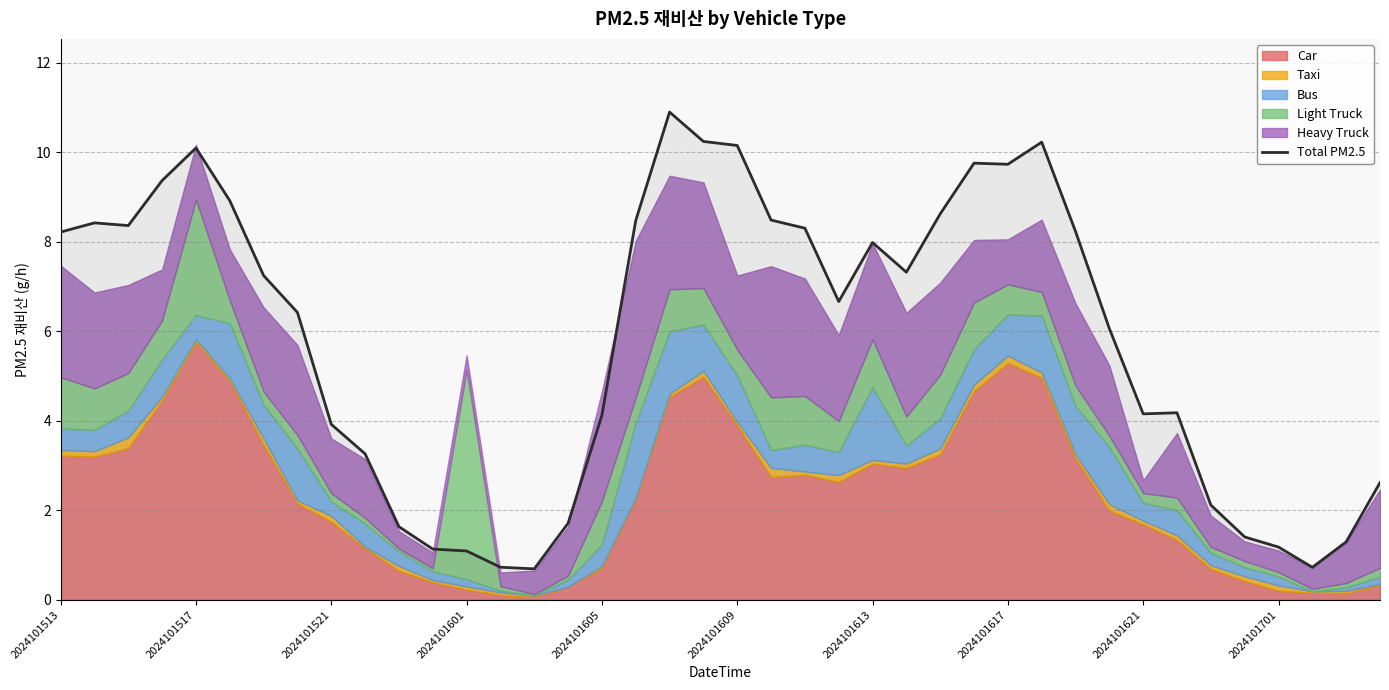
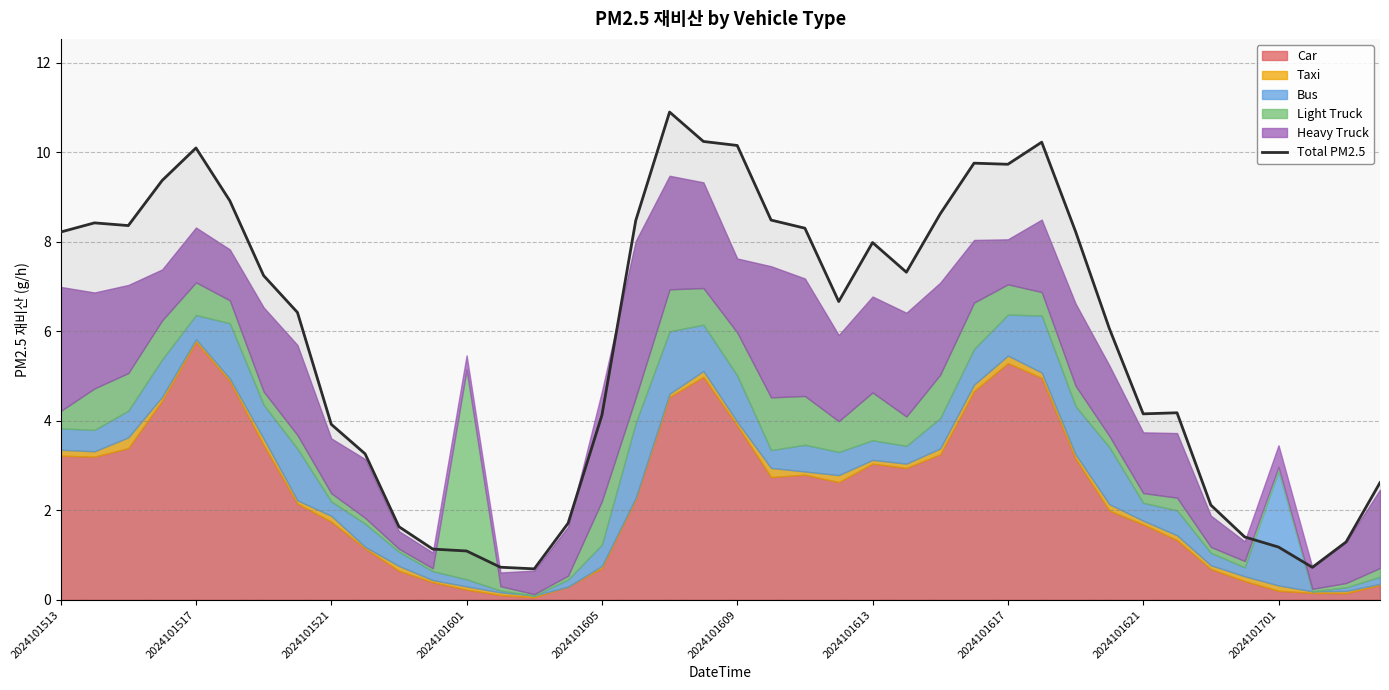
  {
    "Car": {
      "2024101513": 3.2,
      "2024101517": 5.8,
      "2024101521": 1.7,
      "2024101601": 0.2,
      "2024101609": 3.9,
      "2024101613": 3.0,
      "2024101617": 5.3,
      "2024101621": 1.7,
      "2024101701": 0.2
    },
    "Taxi": {
      "2024101513": 0.1,
      "2024101517": 0.1,
      "2024101521": 0.1,
      "2024101601": 0.1,
      "2024101609": 0.1,
      "2024101613": 0.1,
      "2024101617": 0.2,
      "2024101621": 0.1,
      "2024101701": 0.1
    },
    "Bus": {
      "2024101513": 0.5,
      "2024101517": 0.5,
      "2024101521": 0.3,
      "2024101601": 0.2,
      "2024101605": 0.5,
      "2024101609": 1.0,
-     "2024101613": 1.6,
+     "2024101613": 0.4,
      "2024101617": 0.9,
      "2024101621": 0.4,
-     "2024101701": 0.2
+     "2024101701": 2.6
    },
    "Light Truck": {
-     "2024101513": 1.1,
-     "2024101517": 2.6,
+     "2024101513": 0.4,
+     "2024101517": 0.7,
      "2024101521": 0.2,
      "2024101601": 4.7,
      "2024101605": 1.0,
-     "2024101609": 0.6,
+     "2024101609": 1.0,
      "2024101613": 1.1,
      "2024101617": 0.7,
      "2024101621": 0.2,
      "2024101701": 0.1
    },
    "Heavy Truck": {
-     "2024101513": 2.5,
+     "2024101513": 2.8,
      "2024101517": 1.2,
      "2024101521": 1.2,
      "2024101601": 0.3,
      "2024101605": 2.4,
      "2024101609": 1.7,
      "2024101617": 1.0,
-     "2024101621": 0.3,
+     "2024101621": 1.4,
      "2024101701": 0.5
    },
    "Total PM2.5": {
      "2024101513": 8.2,
      "2024101517": 10.1,
      "2024101521": 3.9,
      "2024101601": 1.1,
      "2024101605": 4.1,
      "2024101609": 10.2,
      "2024101617": 9.7,
      "2024101621": 4.2,
      "2024101701": 1.2
    }
  }
